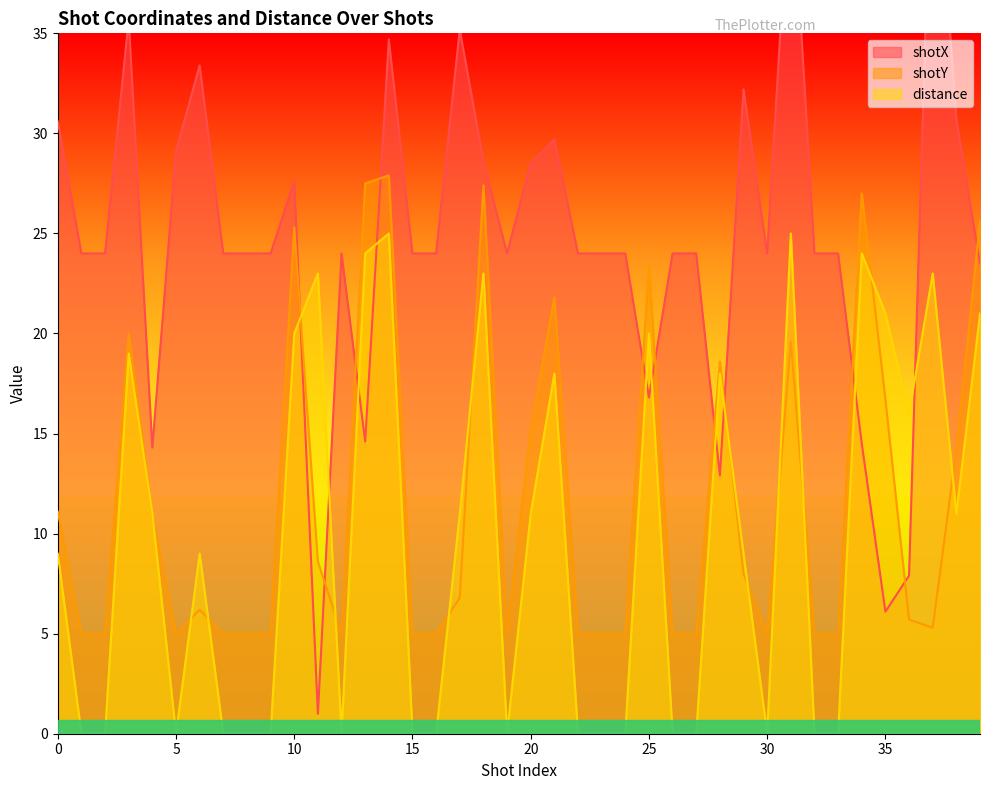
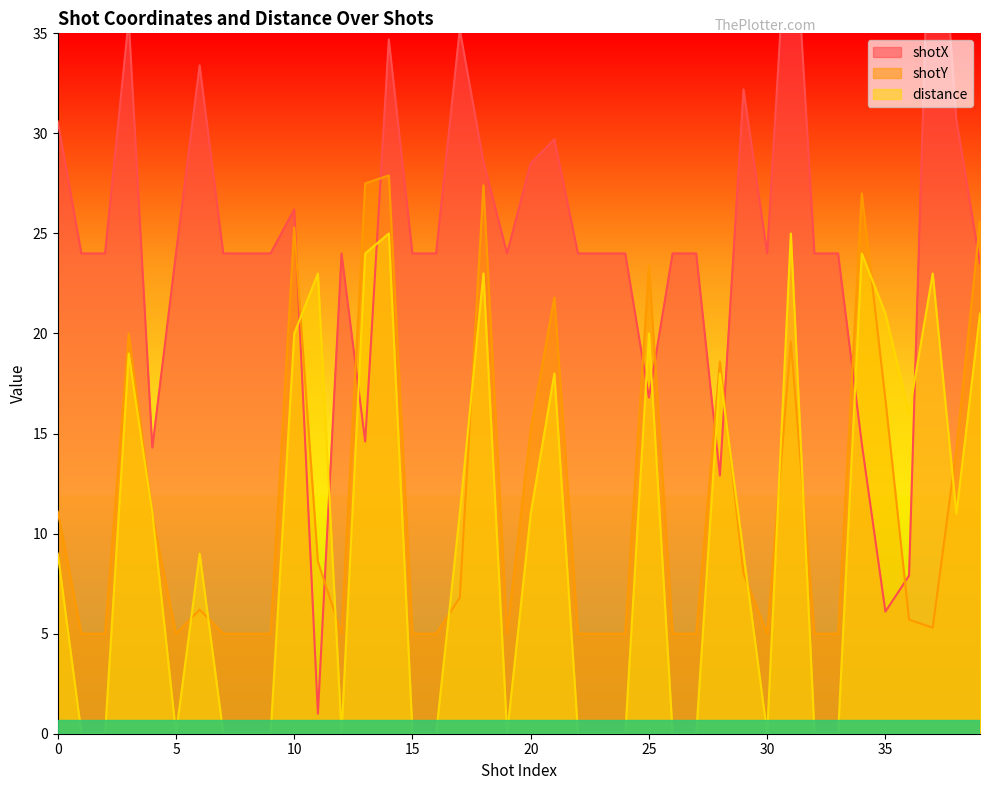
  {
    "shotX": {
      "0": 30.6,
-     "5": 29.1,
-     "10": 27.6,
+     "5": 24.0,
+     "10": 26.2,
      "15": 24.0,
      "20": 28.5,
      "25": 16.8,
      "30": 24.0,
      "35": 6.1
    }
  }
